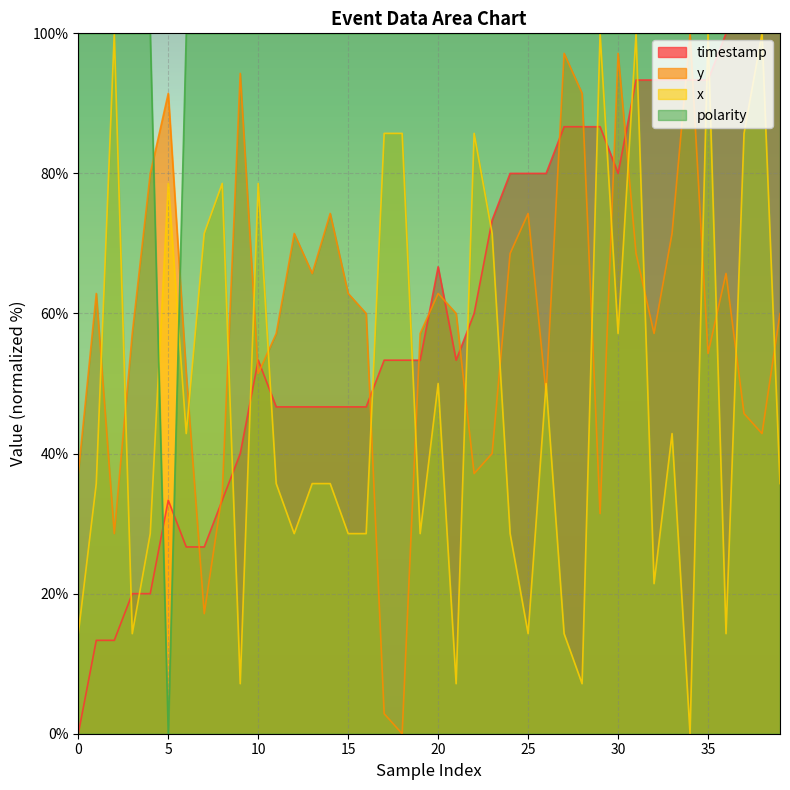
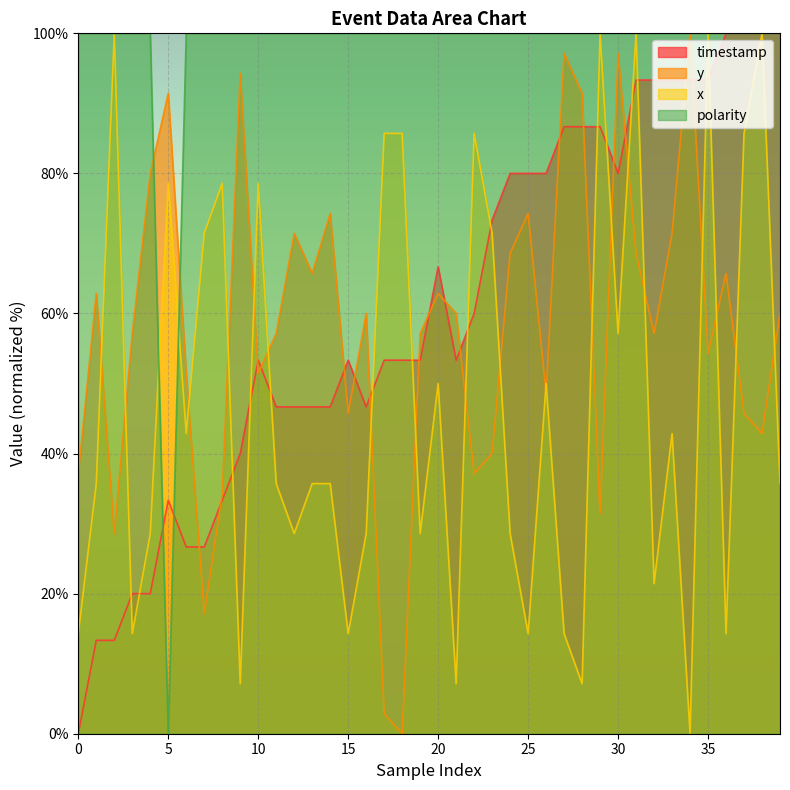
  {
    "timestamp": {
      "0": "0%",
      "5": "33%",
      "10": "53%",
-     "15": "47%",
+     "15": "53%",
      "20": "67%",
      "25": "80%",
      "30": "80%"
    },
    "y": {
      "0": "37%",
      "5": "91%",
      "10": "51%",
-     "15": "63%",
+     "15": "46%",
      "20": "63%",
      "25": "74%",
      "30": "97%",
      "35": "54%"
    },
    "x": {
      "0": "14%",
      "5": "79%",
      "10": "79%",
-     "15": "29%",
+     "15": "14%",
      "20": "50%",
      "25": "14%",
      "30": "57%"
    },
    "polarity": {
      "0": "100%",
      "5": "0%",
      "10": "100%",
      "15": "100%",
      "20": "100%",
      "25": "100%",
      "30": "100%"
    }
  }
